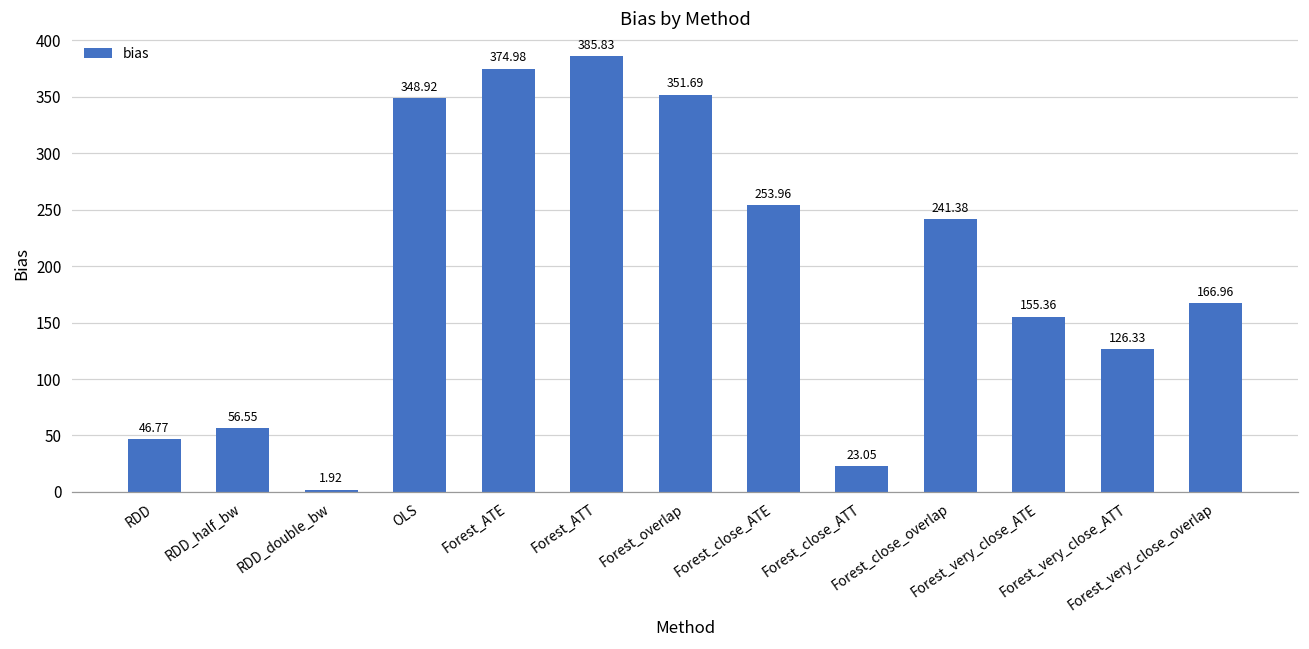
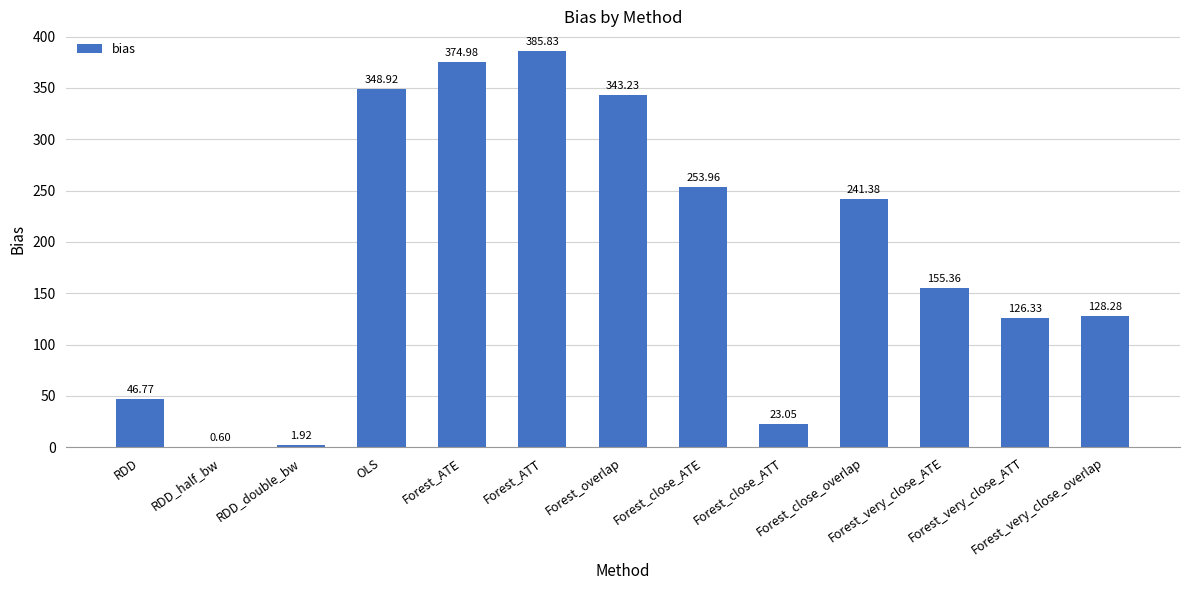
  {
    "RDD": 46.77,
-   "RDD_half_bw": 56.55,
+   "RDD_half_bw": 0.60,
    "RDD_double_bw": 1.92,
    "OLS": 348.92,
    "Forest_ATE": 374.98,
    "Forest_ATT": 385.83,
-   "Forest_overlap": 351.69,
+   "Forest_overlap": 343.23,
    "Forest_close_ATE": 253.96,
    "Forest_close_ATT": 23.05,
    "Forest_close_overlap": 241.38,
    "Forest_very_close_ATE": 155.36,
    "Forest_very_close_ATT": 126.33,
-   "Forest_very_close_overlap": 166.96
+   "Forest_very_close_overlap": 128.28
  }
